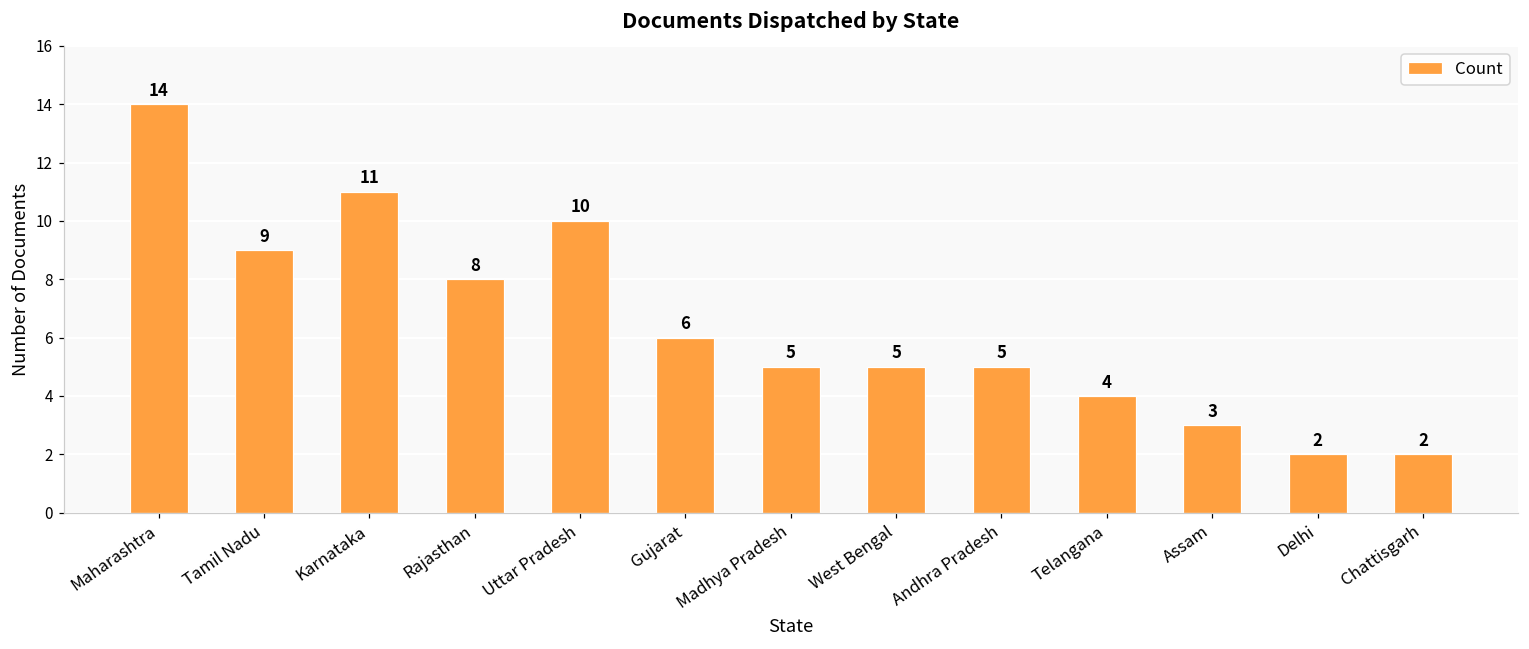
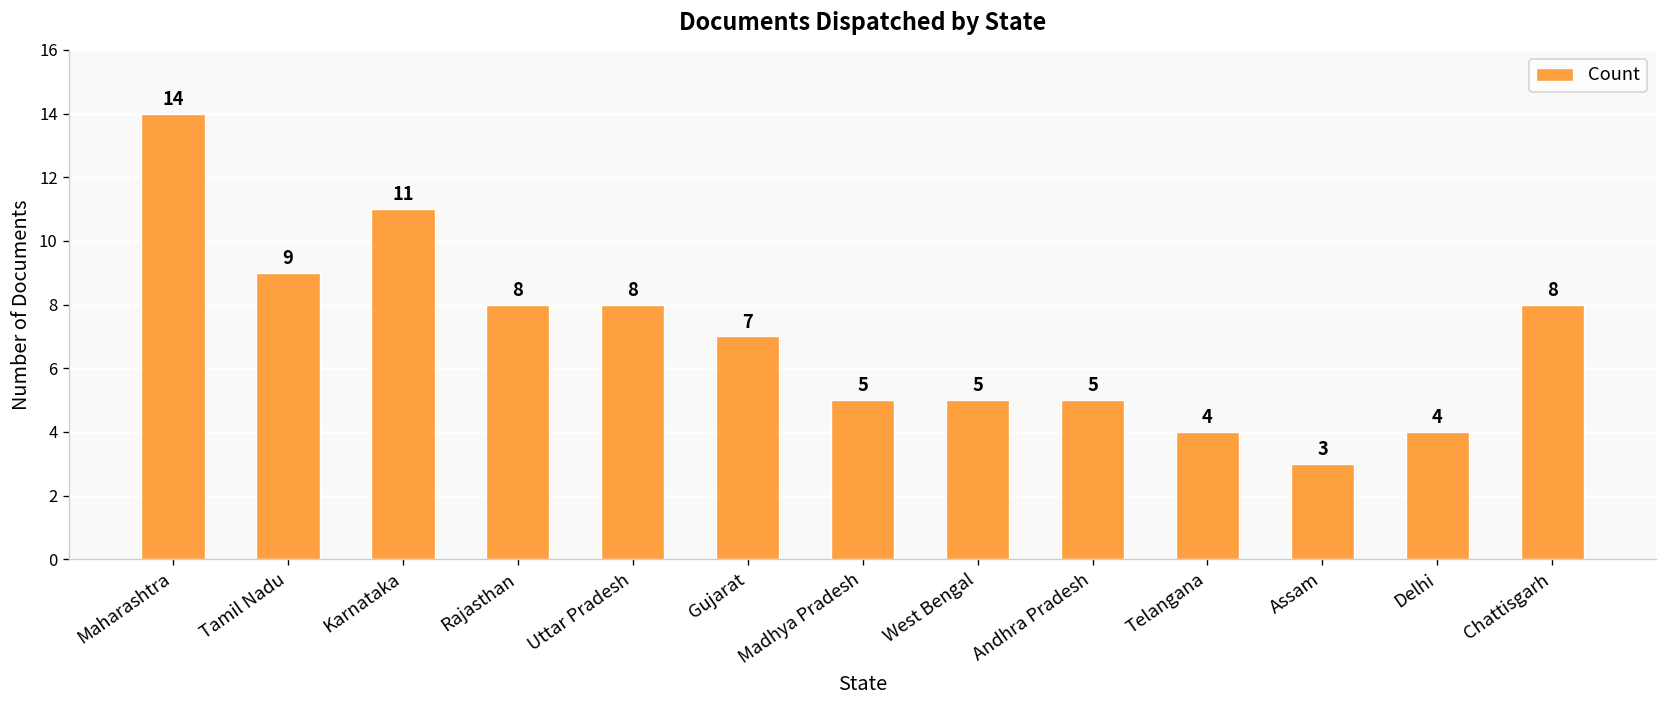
  {
    "Maharashtra": 14,
    "Tamil Nadu": 9,
    "Karnataka": 11,
    "Rajasthan": 8,
-   "Uttar Pradesh": 10,
-   "Gujarat": 6,
+   "Uttar Pradesh": 8,
+   "Gujarat": 7,
    "Madhya Pradesh": 5,
    "West Bengal": 5,
    "Andhra Pradesh": 5,
    "Telangana": 4,
    "Assam": 3,
-   "Delhi": 2,
-   "Chattisgarh": 2
+   "Delhi": 4,
+   "Chattisgarh": 8
  }
